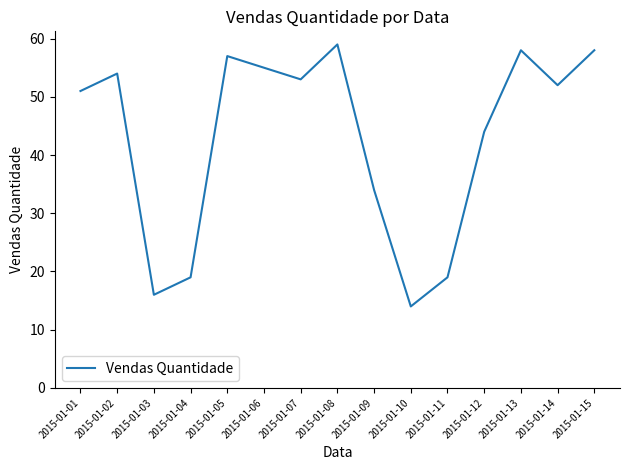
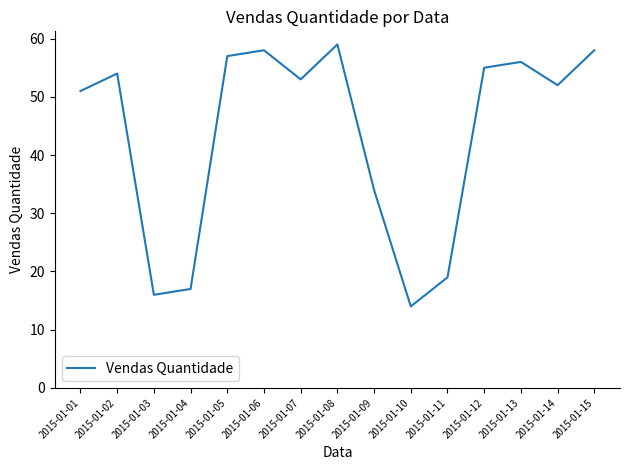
  {
    "2015-01-01": 51,
    "2015-01-02": 54,
    "2015-01-03": 16,
-   "2015-01-04": 19,
+   "2015-01-04": 17,
    "2015-01-05": 57,
-   "2015-01-06": 55,
+   "2015-01-06": 58,
    "2015-01-07": 53,
    "2015-01-08": 59,
    "2015-01-09": 34,
    "2015-01-10": 14,
    "2015-01-11": 19,
-   "2015-01-12": 44,
-   "2015-01-13": 58,
+   "2015-01-12": 55,
+   "2015-01-13": 56,
    "2015-01-14": 52,
    "2015-01-15": 58
  }
